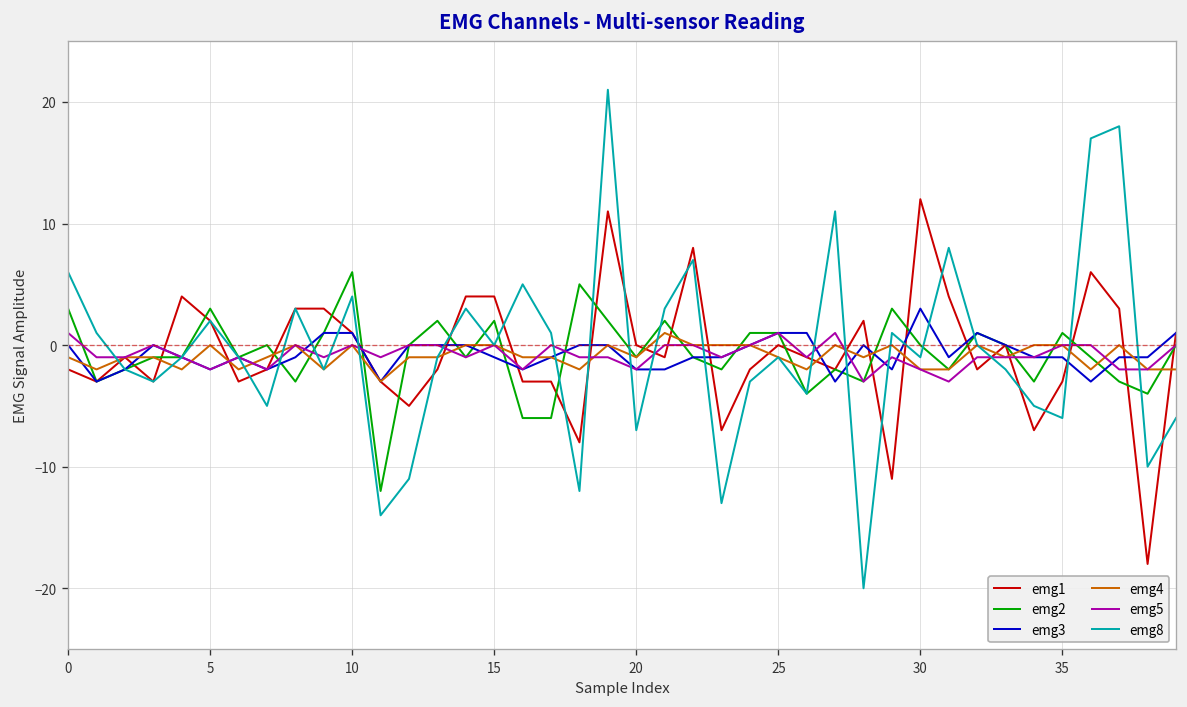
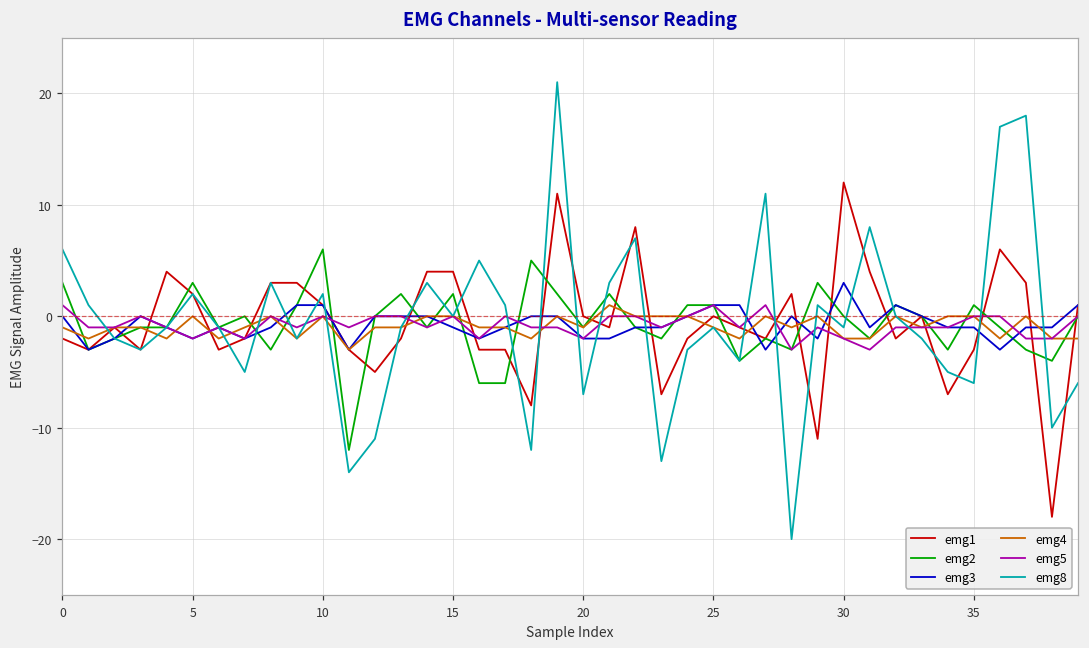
  {
    "emg1": {
      "0": -2,
      "15": 4,
      "20": 0,
      "25": 0,
      "30": 12,
      "35": -3
    },
    "emg2": {
      "0": 3,
      "5": 3,
      "10": 6,
      "15": 2,
      "30": 0,
      "35": 1
    },
    "emg3": {
      "0": 0,
      "15": -1,
      "30": 3,
      "35": -1
    },
    "emg4": {
      "0": -1,
      "5": 0
    },
    "emg5": {
      "0": 1
    },
    "emg8": {
      "0": 6,
-     "10": 4,
+     "10": 2,
      "20": -7,
      "30": -1,
      "35": -6
    }
  }
